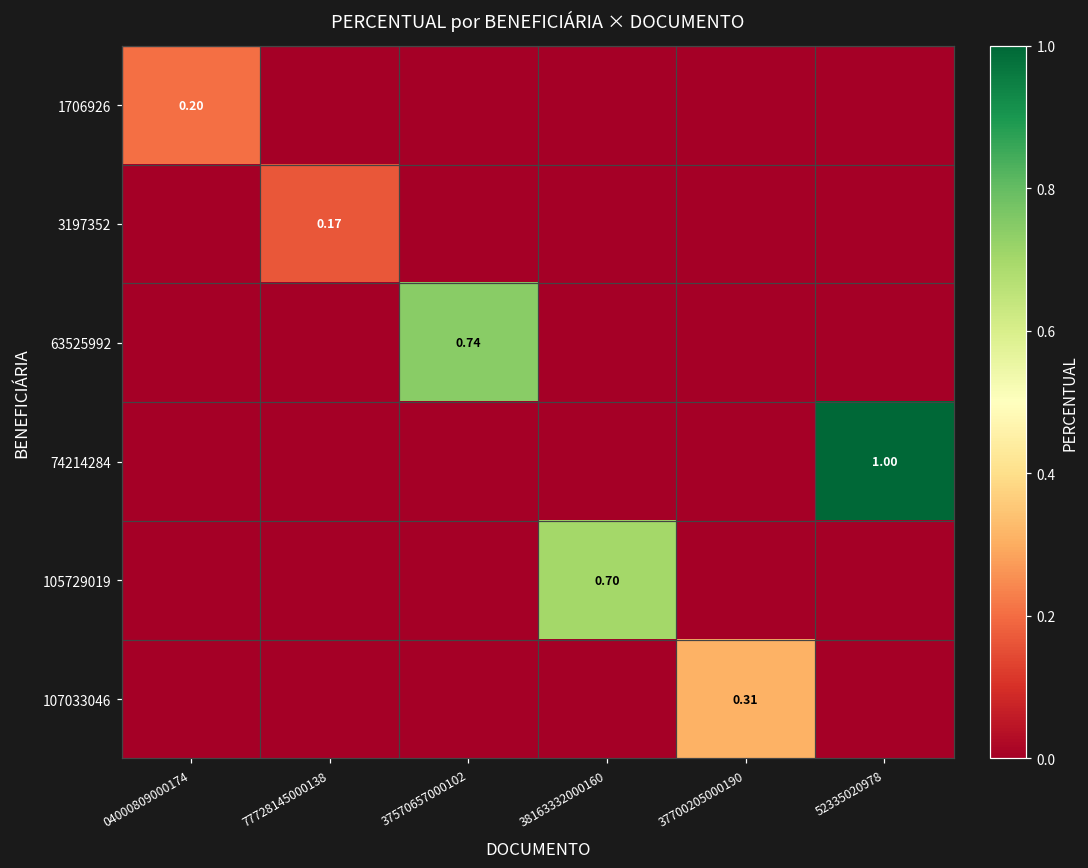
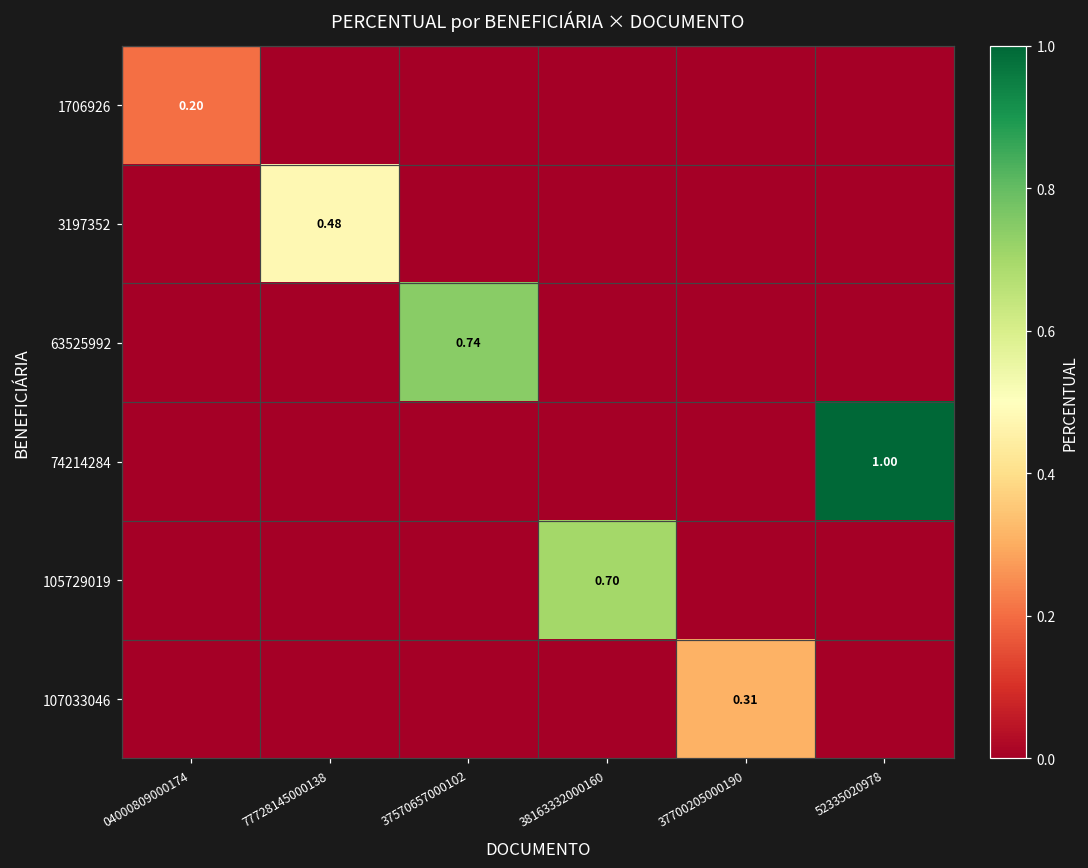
  {
    "1706926": {
      "04000809000174": 0.20
    },
    "3197352": {
-     "77728145000138": 0.17
+     "77728145000138": 0.48
    },
    "63525992": {
      "37570657000102": 0.74
    },
    "74214284": {
      "52335020978": 1.00
    },
    "105729019": {
      "38163332000160": 0.70
    },
    "107033046": {
      "37700205000190": 0.31
    }
  }
